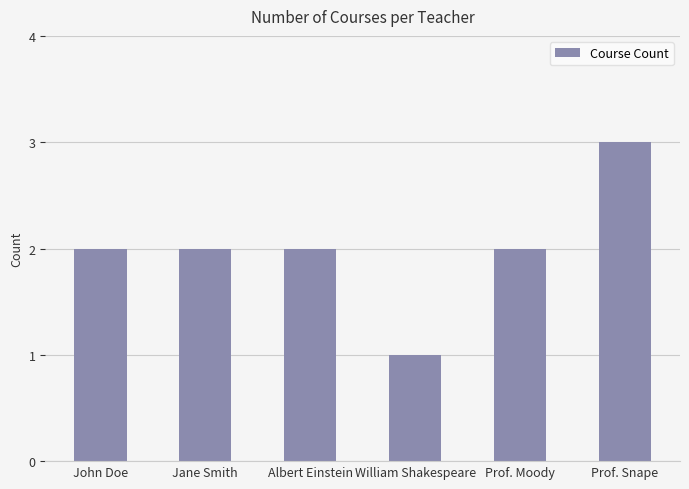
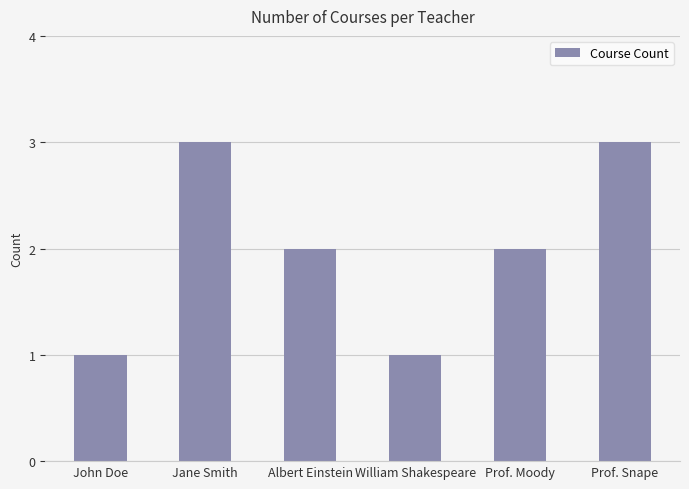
  {
-   "John Doe": 2,
-   "Jane Smith": 2,
+   "John Doe": 1,
+   "Jane Smith": 3,
    "Albert Einstein": 2,
    "William Shakespeare": 1,
    "Prof. Moody": 2,
    "Prof. Snape": 3
  }
